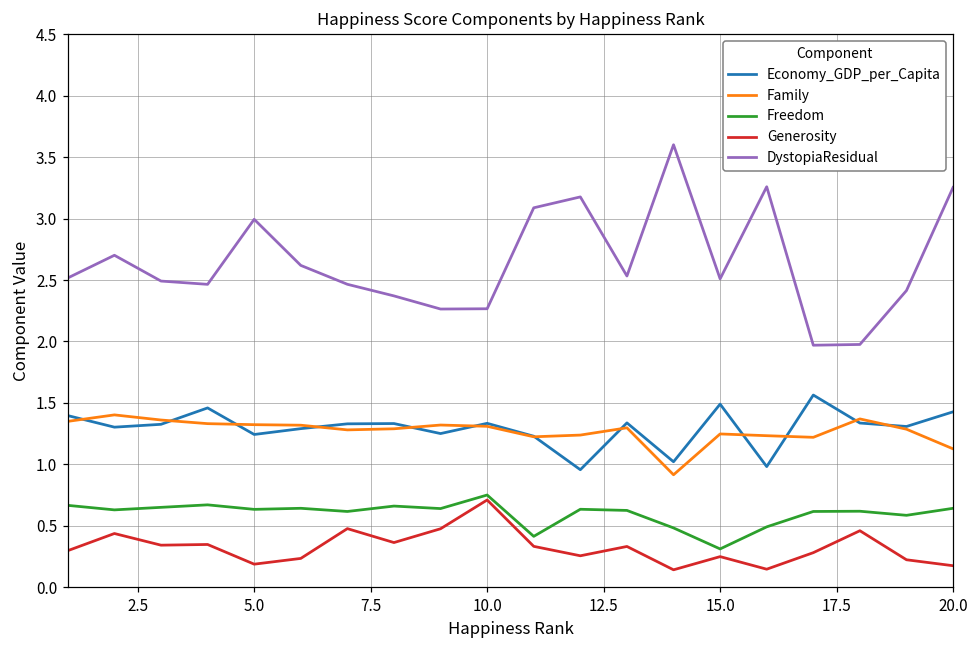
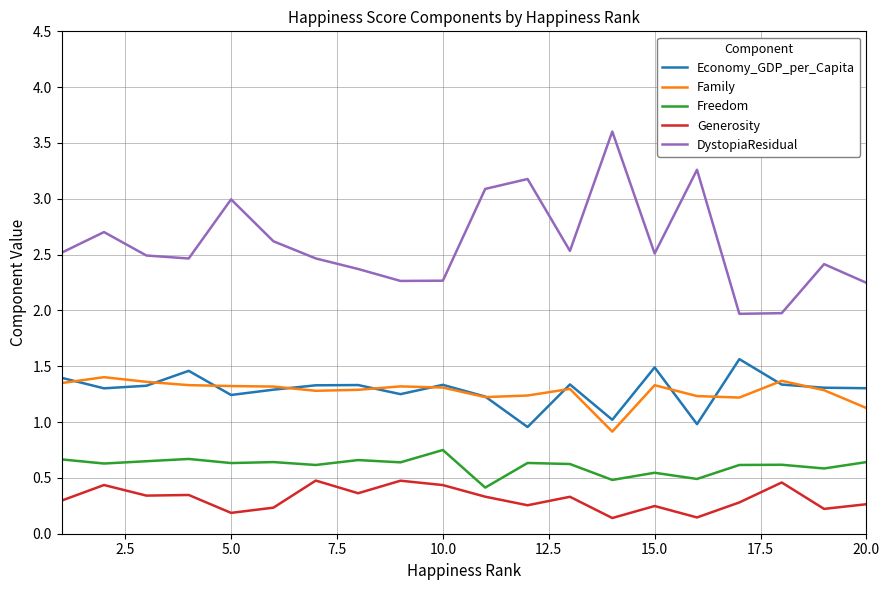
  {
    "Economy_GDP_per_Capita": {
      "5.0": 1.24,
      "10.0": 1.33,
      "15.0": 1.49,
-     "20.0": 1.43
+     "20.0": 1.30
    },
    "Family": {
      "5.0": 1.32,
      "10.0": 1.31,
-     "15.0": 1.25,
+     "15.0": 1.33,
      "20.0": 1.13
    },
    "Freedom": {
      "5.0": 0.63,
      "10.0": 0.75,
-     "15.0": 0.31,
+     "15.0": 0.55,
      "20.0": 0.64
    },
    "Generosity": {
      "5.0": 0.19,
-     "10.0": 0.71,
+     "10.0": 0.44,
      "15.0": 0.25,
-     "20.0": 0.17
+     "20.0": 0.26
    },
    "DystopiaResidual": {
      "5.0": 2.99,
      "10.0": 2.27,
      "15.0": 2.51,
-     "20.0": 3.25
+     "20.0": 2.25
    }
  }
